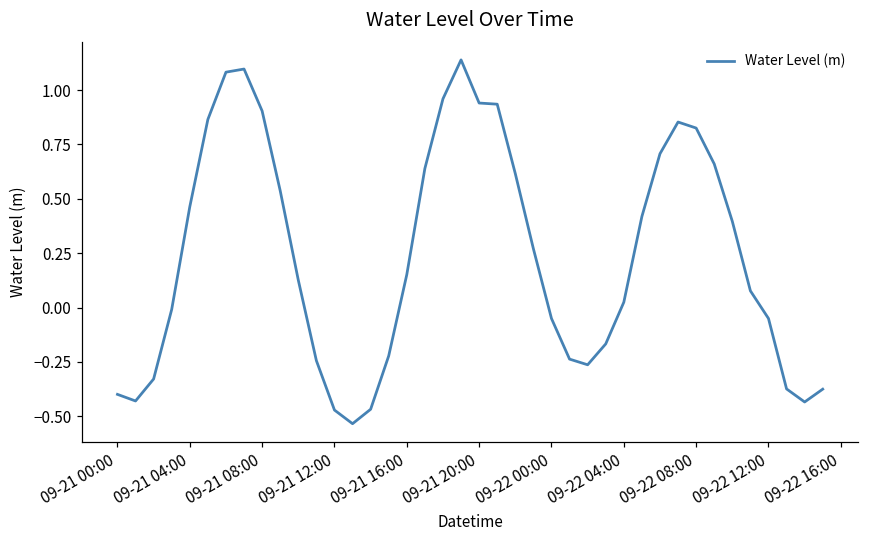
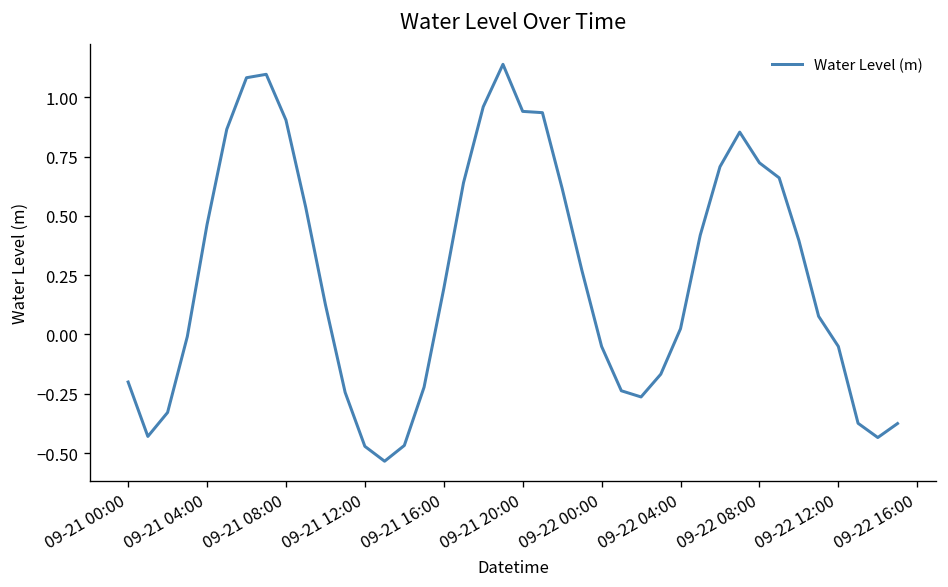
  {
-   "09-21 00:00": -0.40,
+   "09-21 00:00": -0.20,
    "09-21 04:00": 0.46,
    "09-21 08:00": 0.90,
    "09-21 12:00": -0.47,
-   "09-21 16:00": 0.15,
+   "09-21 16:00": 0.19,
    "09-21 20:00": 0.94,
    "09-22 00:00": -0.05,
    "09-22 04:00": 0.02,
-   "09-22 08:00": 0.83,
+   "09-22 08:00": 0.72,
    "09-22 12:00": -0.05
  }
